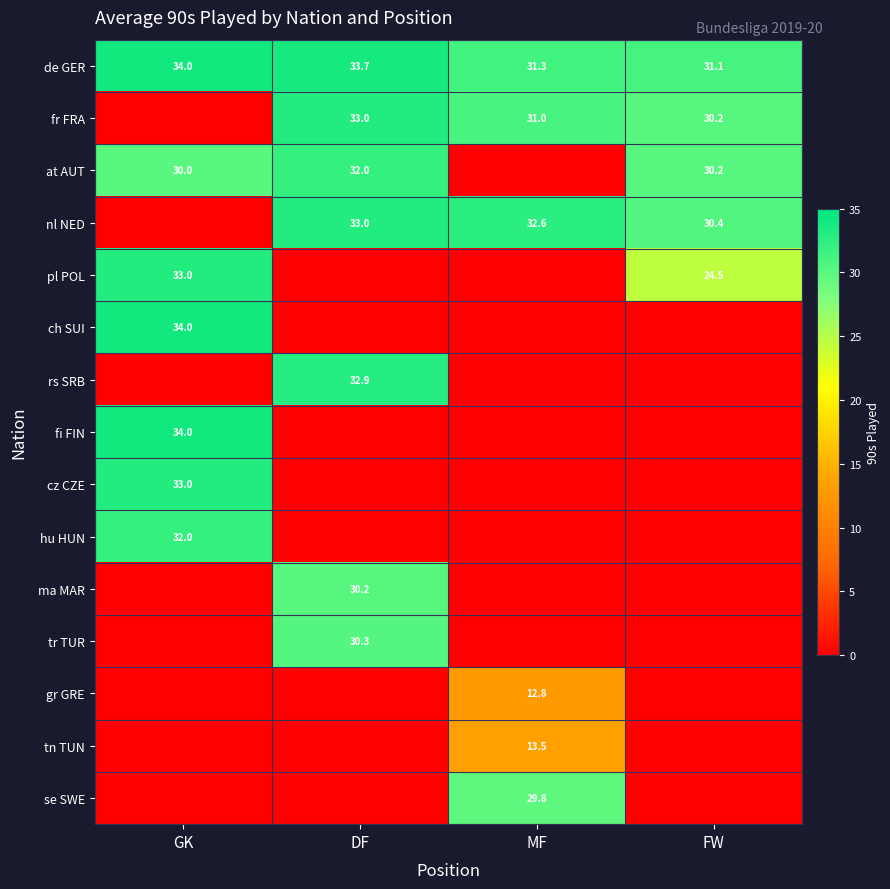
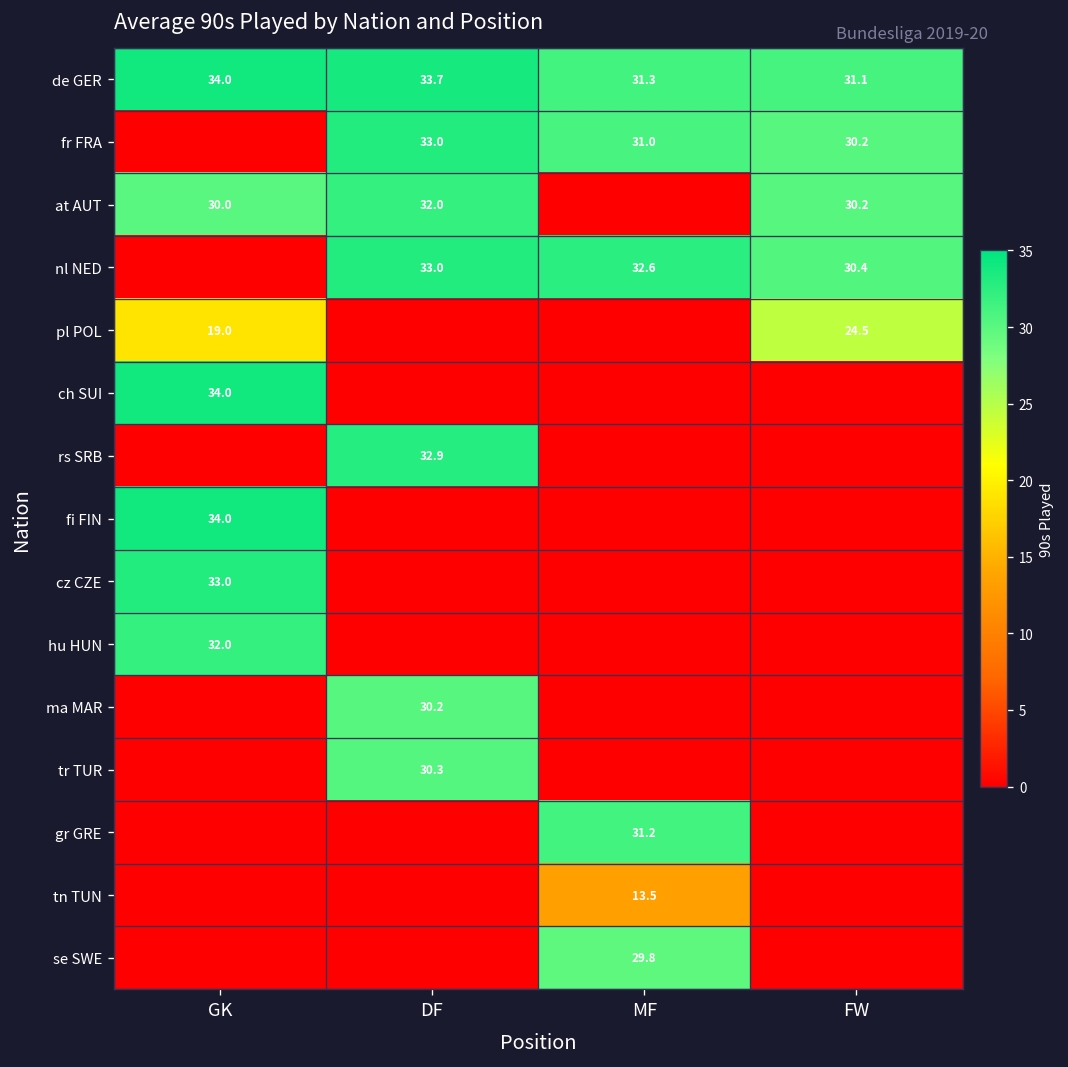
  {
    "de GER": {
      "GK": 34.0,
      "DF": 33.7,
      "MF": 31.3,
      "FW": 31.1
    },
    "fr FRA": {
      "DF": 33.0,
      "MF": 31.0,
      "FW": 30.2
    },
    "at AUT": {
      "GK": 30.0,
      "DF": 32.0,
      "FW": 30.2
    },
    "nl NED": {
      "DF": 33.0,
      "MF": 32.6,
      "FW": 30.4
    },
    "pl POL": {
-     "GK": 33.0,
+     "GK": 19.0,
      "FW": 24.5
    },
    "ch SUI": {
      "GK": 34.0
    },
    "rs SRB": {
      "DF": 32.9
    },
    "fi FIN": {
      "GK": 34.0
    },
    "cz CZE": {
      "GK": 33.0
    },
    "hu HUN": {
      "GK": 32.0
    },
    "ma MAR": {
      "DF": 30.2
    },
    "tr TUR": {
      "DF": 30.3
    },
    "gr GRE": {
-     "MF": 12.8
+     "MF": 31.2
    },
    "tn TUN": {
      "MF": 13.5
    },
    "se SWE": {
      "MF": 29.8
    }
  }
